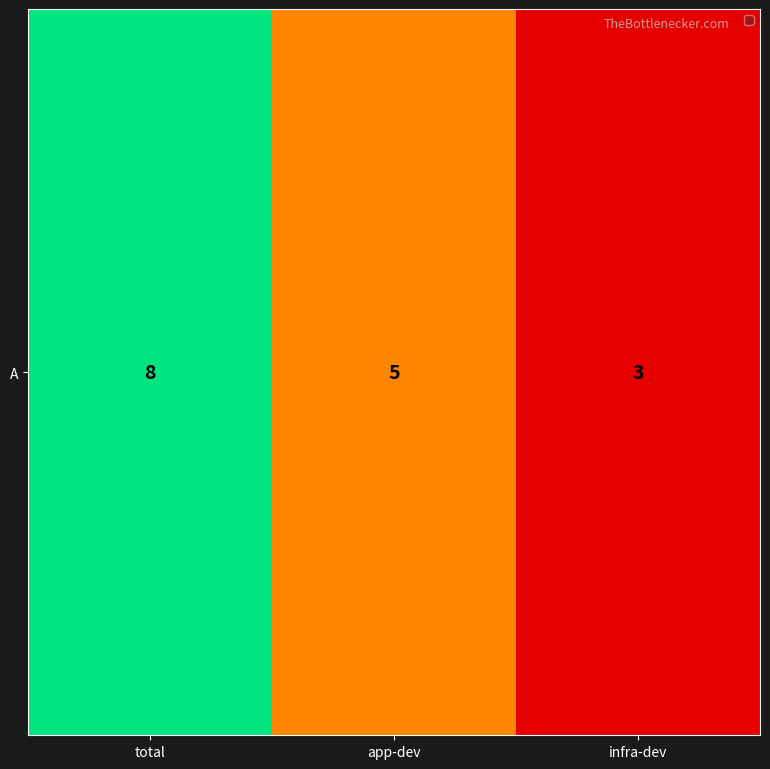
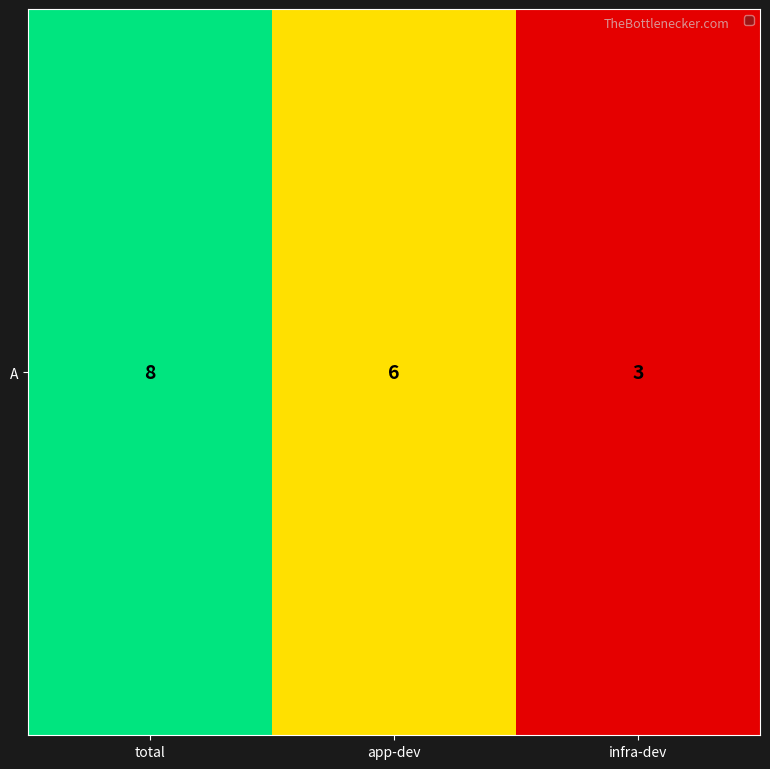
  {
    "A": {
      "total": 8,
-     "app-dev": 5,
+     "app-dev": 6,
      "infra-dev": 3
    }
  }
